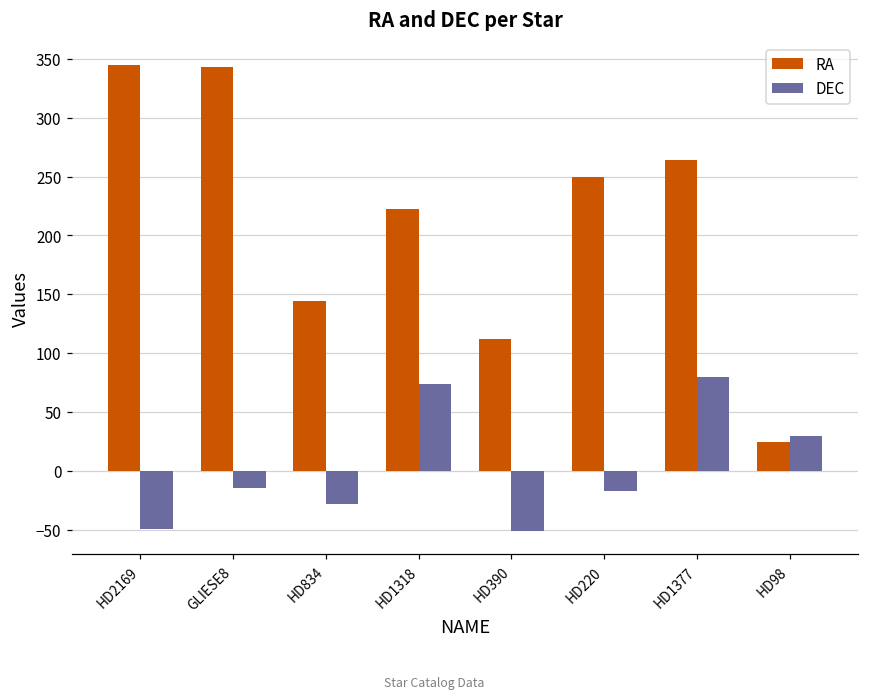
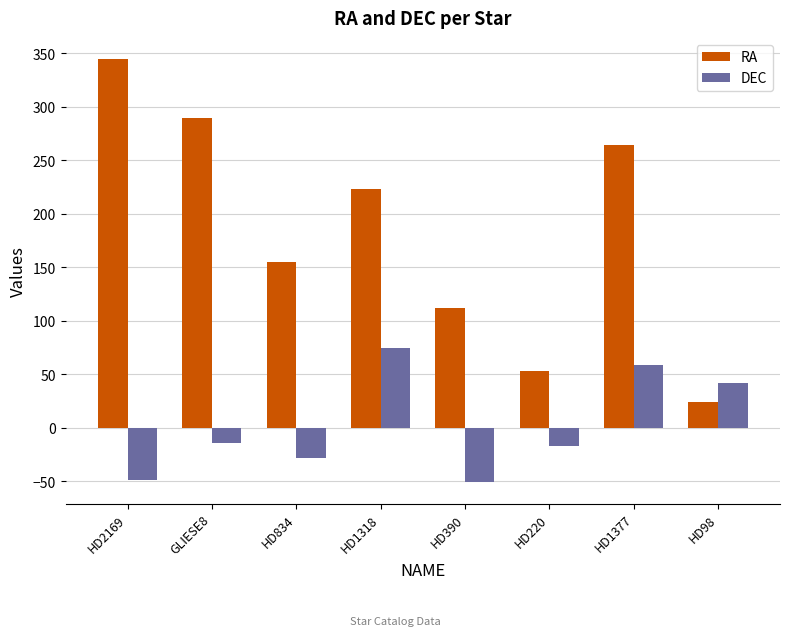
  {
    "RA": {
      "HD2169": 344,
-     "GLIESE8": 343,
-     "HD834": 144,
+     "GLIESE8": 289,
+     "HD834": 155,
      "HD1318": 223,
      "HD390": 112,
-     "HD220": 249,
+     "HD220": 53,
      "HD1377": 264,
      "HD98": 24
    },
    "DEC": {
      "HD2169": -49,
      "GLIESE8": -14,
      "HD834": -28,
      "HD1318": 74,
      "HD390": -51,
      "HD220": -17,
-     "HD1377": 80,
-     "HD98": 29
+     "HD1377": 59,
+     "HD98": 41
    }
  }
